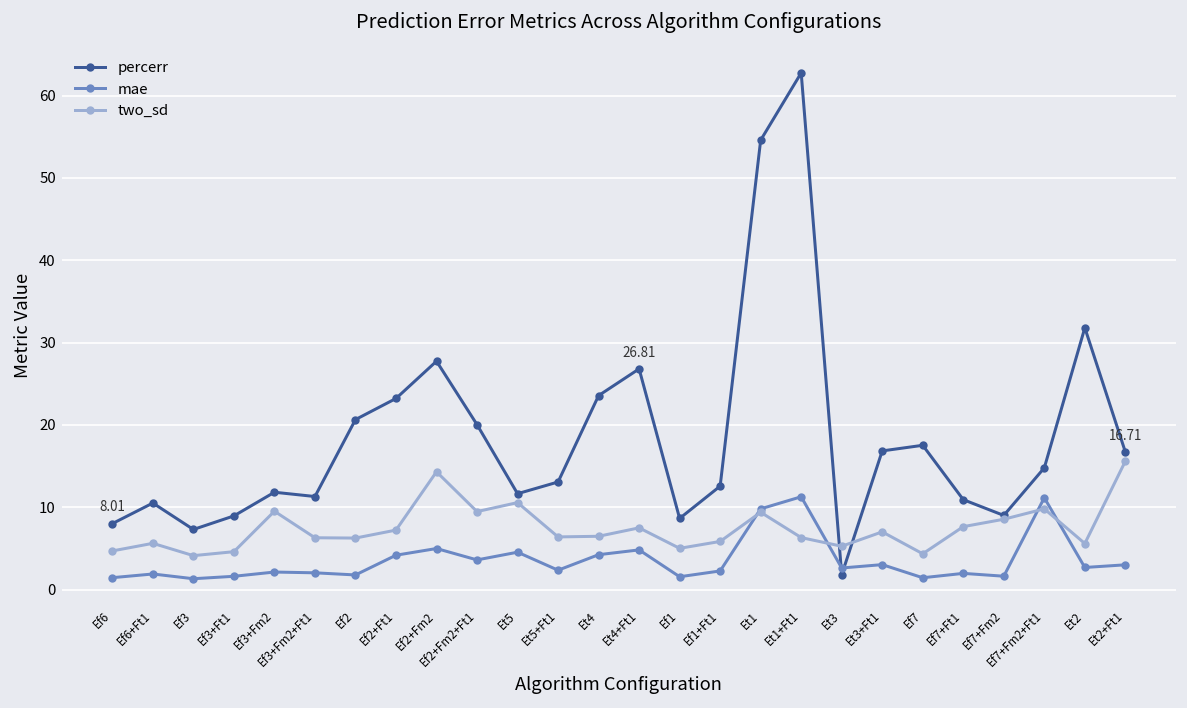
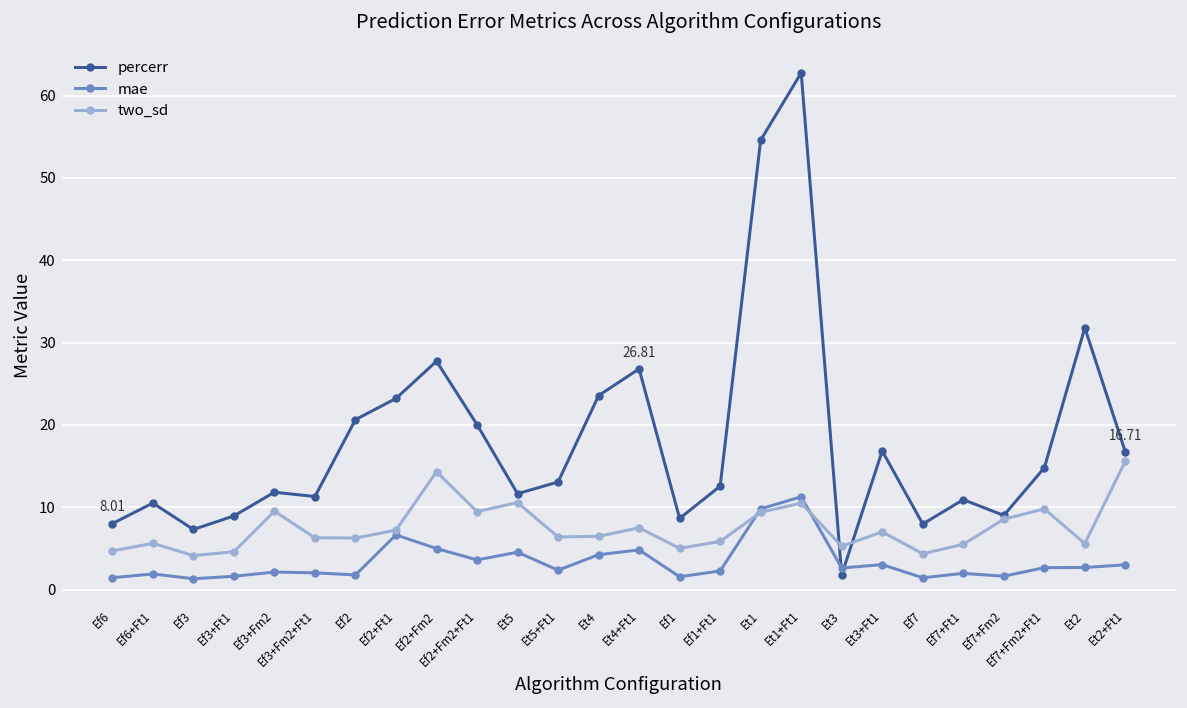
  {
    "percerr": {
      "Ef6+Ft1": 11,
      "Ef3": 7,
      "Ef3+Ft1": 9,
      "Ef3+Fm2": 12,
      "Ef3+Fm2+Ft1": 11,
      "Ef2": 21,
      "Ef2+Ft1": 23,
      "Ef2+Fm2": 28,
      "Ef2+Fm2+Ft1": 20,
      "Et5": 12,
      "Et5+Ft1": 13,
      "Et4": 24,
      "Ef1": 9,
      "Ef1+Ft1": 13,
      "Et1": 55,
      "Et1+Ft1": 63,
      "Et3": 2,
      "Et3+Ft1": 17,
-     "Ef7": 18,
+     "Ef7": 8,
      "Ef7+Ft1": 11,
      "Ef7+Fm2": 9,
      "Ef7+Fm2+Ft1": 15,
      "Et2": 32
    },
    "mae": {
      "Ef6": 1,
      "Ef6+Ft1": 2,
      "Ef3": 1,
      "Ef3+Ft1": 2,
      "Ef3+Fm2": 2,
      "Ef3+Fm2+Ft1": 2,
      "Ef2": 2,
-     "Ef2+Ft1": 4,
+     "Ef2+Ft1": 7,
      "Ef2+Fm2": 5,
      "Ef2+Fm2+Ft1": 4,
      "Et5": 5,
      "Et5+Ft1": 2,
      "Et4": 4,
      "Et4+Ft1": 5,
      "Ef1": 2,
      "Ef1+Ft1": 2,
      "Et1": 10,
      "Et1+Ft1": 11,
      "Et3": 3,
      "Et3+Ft1": 3,
      "Ef7": 1,
      "Ef7+Ft1": 2,
      "Ef7+Fm2": 2,
-     "Ef7+Fm2+Ft1": 11,
+     "Ef7+Fm2+Ft1": 3,
      "Et2": 3,
      "Et2+Ft1": 3
    },
    "two_sd": {
      "Ef6": 5,
      "Ef6+Ft1": 6,
      "Ef3": 4,
      "Ef3+Ft1": 5,
      "Ef3+Fm2": 10,
      "Ef3+Fm2+Ft1": 6,
      "Ef2": 6,
      "Ef2+Ft1": 7,
      "Ef2+Fm2": 14,
      "Ef2+Fm2+Ft1": 9,
      "Et5": 11,
      "Et5+Ft1": 6,
      "Et4": 6,
      "Et4+Ft1": 7,
      "Ef1": 5,
      "Ef1+Ft1": 6,
      "Et1": 9,
-     "Et1+Ft1": 6,
+     "Et1+Ft1": 10,
      "Et3": 5,
      "Et3+Ft1": 7,
      "Ef7": 4,
-     "Ef7+Ft1": 8,
+     "Ef7+Ft1": 5,
      "Ef7+Fm2": 9,
      "Ef7+Fm2+Ft1": 10,
      "Et2": 6,
      "Et2+Ft1": 16
    }
  }
